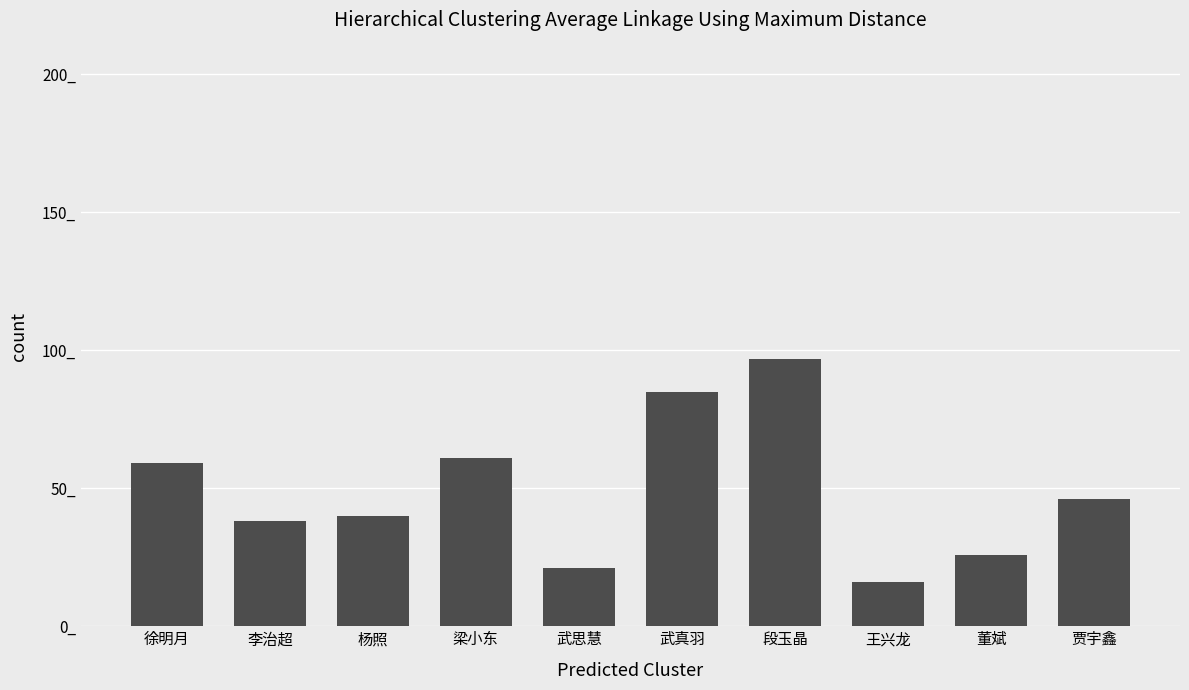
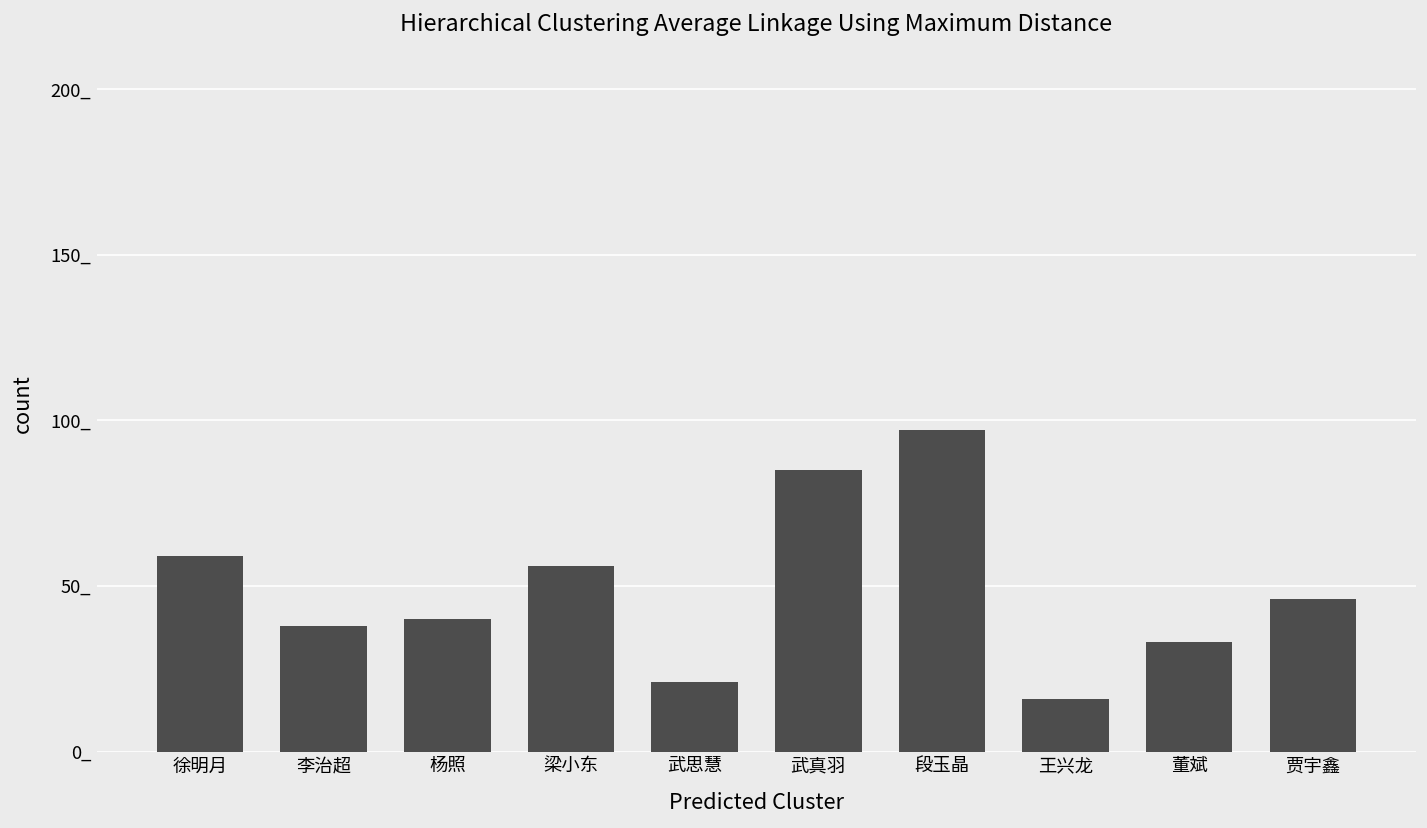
  {
    "徐明月": "59_",
    "李治超": "38_",
    "杨照": "40_",
-   "梁小东": "61_",
+   "梁小东": "56_",
    "武思慧": "21_",
    "武真羽": "85_",
    "段玉晶": "97_",
    "王兴龙": "16_",
-   "董斌": "26_",
+   "董斌": "33_",
    "贾宇鑫": "46_"
  }
